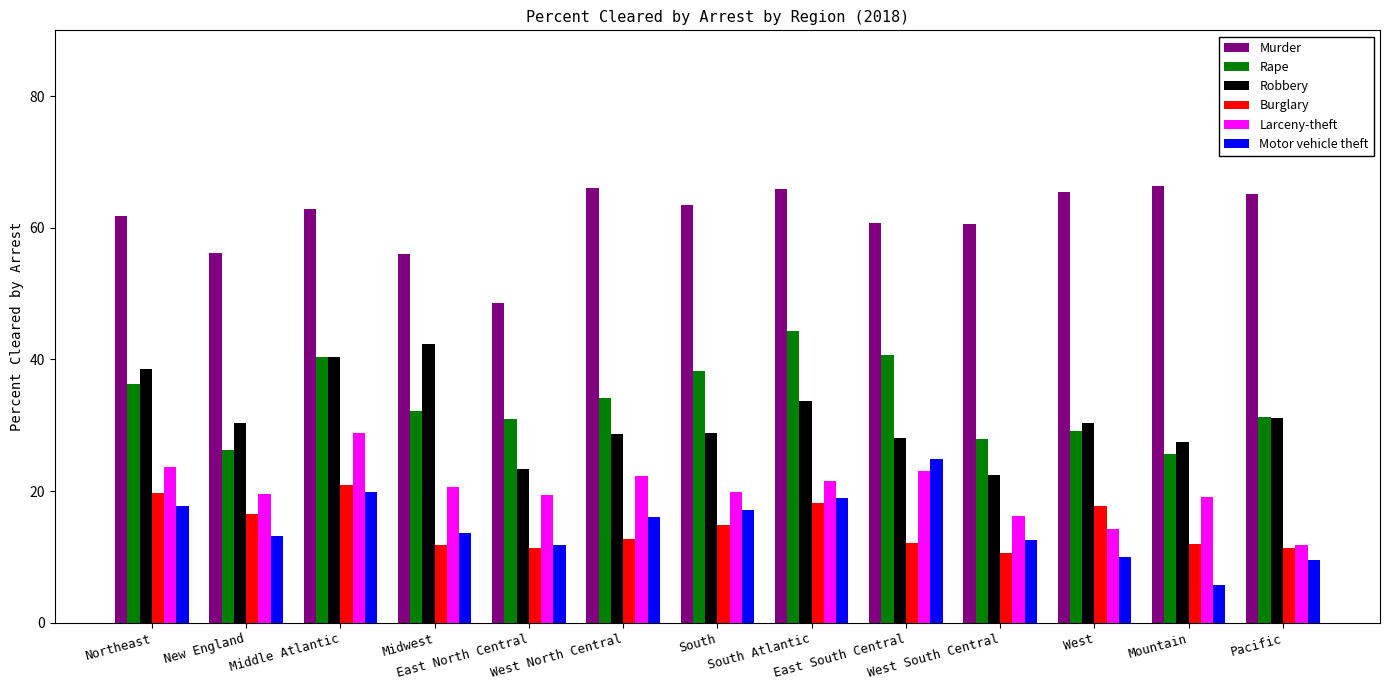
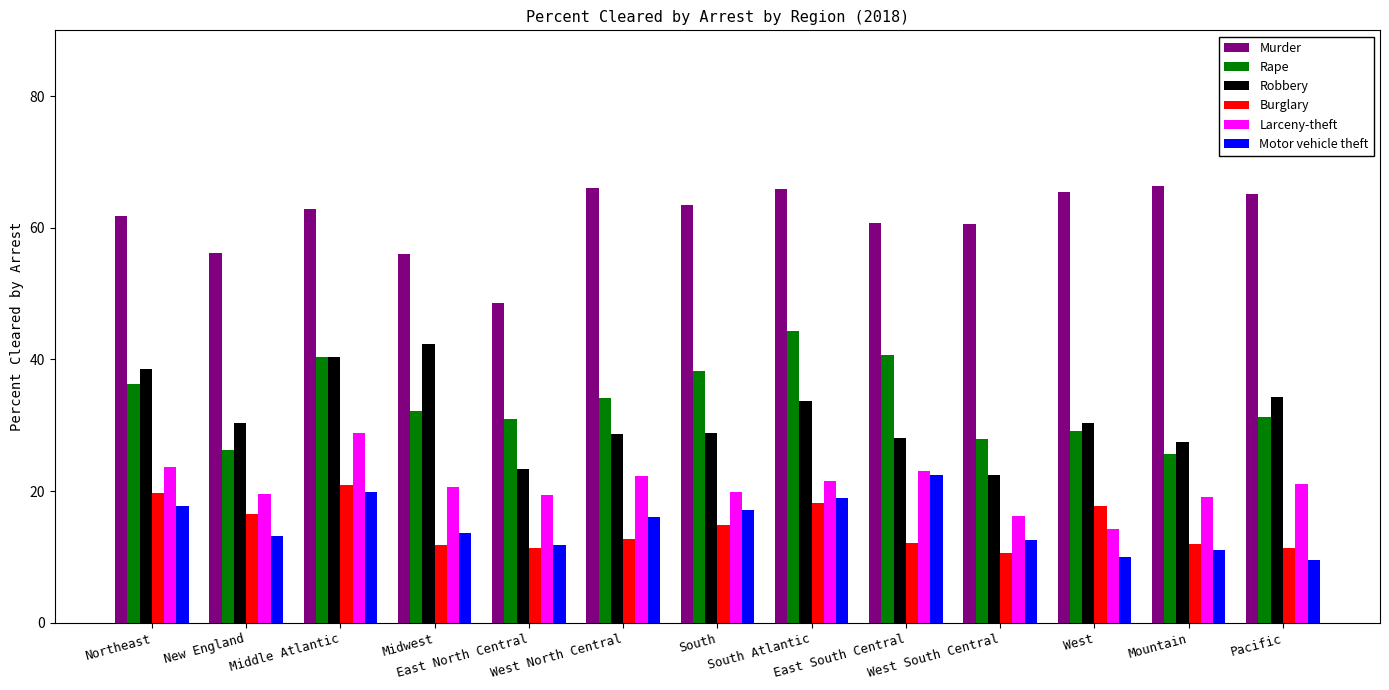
  {
    "Murder": {
      "Northeast": 62,
      "New England": 56,
      "Middle Atlantic": 63,
      "Midwest": 56,
      "East North Central": 49,
      "West North Central": 66,
      "South": 63,
      "South Atlantic": 66,
      "East South Central": 61,
      "West South Central": 61,
      "West": 66,
      "Mountain": 66,
      "Pacific": 65
    },
    "Rape": {
      "Northeast": 36,
      "New England": 26,
      "Middle Atlantic": 40,
      "Midwest": 32,
      "East North Central": 31,
      "West North Central": 34,
      "South": 38,
      "South Atlantic": 44,
      "East South Central": 41,
      "West South Central": 28,
      "West": 29,
      "Mountain": 26,
      "Pacific": 31
    },
    "Robbery": {
      "Northeast": 39,
      "New England": 30,
      "Middle Atlantic": 40,
      "Midwest": 42,
      "East North Central": 23,
      "West North Central": 29,
      "South": 29,
      "South Atlantic": 34,
      "East South Central": 28,
      "West South Central": 23,
      "West": 30,
      "Mountain": 27,
-     "Pacific": 31
+     "Pacific": 34
    },
    "Burglary": {
      "Northeast": 20,
      "New England": 17,
      "Middle Atlantic": 21,
      "Midwest": 12,
      "East North Central": 11,
      "West North Central": 13,
      "South": 15,
      "South Atlantic": 18,
      "East South Central": 12,
      "West South Central": 11,
      "West": 18,
      "Mountain": 12,
      "Pacific": 11
    },
    "Larceny-theft": {
      "Northeast": 24,
      "New England": 20,
      "Middle Atlantic": 29,
      "Midwest": 21,
      "East North Central": 19,
      "West North Central": 22,
      "South": 20,
      "South Atlantic": 22,
      "East South Central": 23,
      "West South Central": 16,
      "West": 14,
      "Mountain": 19,
-     "Pacific": 12
+     "Pacific": 21
    },
    "Motor vehicle theft": {
      "Northeast": 18,
      "New England": 13,
      "Middle Atlantic": 20,
      "Midwest": 14,
      "East North Central": 12,
      "West North Central": 16,
      "South": 17,
      "South Atlantic": 19,
-     "East South Central": 25,
+     "East South Central": 22,
      "West South Central": 13,
      "West": 10,
-     "Mountain": 6,
+     "Mountain": 11,
      "Pacific": 10
    }
  }
